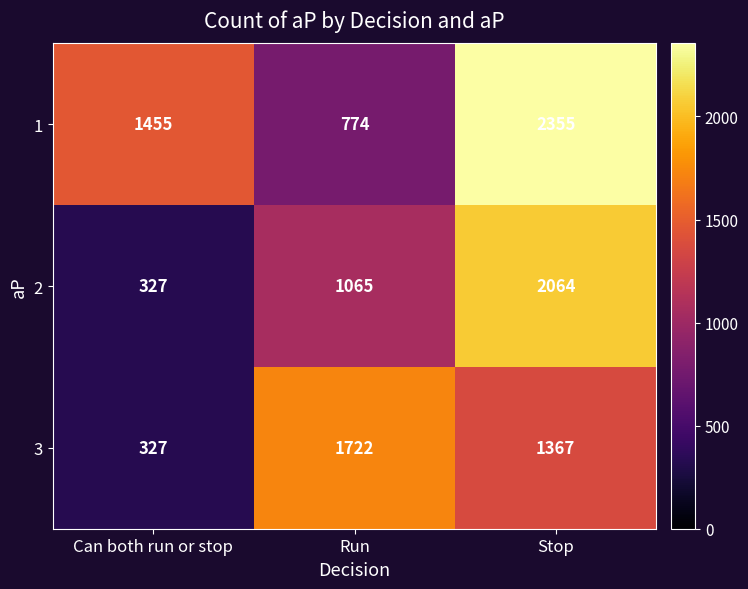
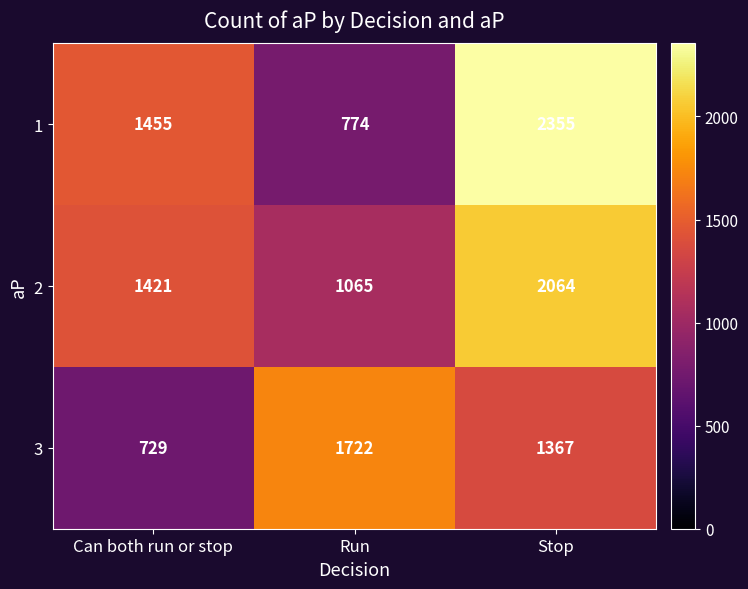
  {
    "1": {
      "Can both run or stop": 1455,
      "Run": 774,
      "Stop": 2355
    },
    "2": {
-     "Can both run or stop": 327,
+     "Can both run or stop": 1421,
      "Run": 1065,
      "Stop": 2064
    },
    "3": {
-     "Can both run or stop": 327,
+     "Can both run or stop": 729,
      "Run": 1722,
      "Stop": 1367
    }
  }
